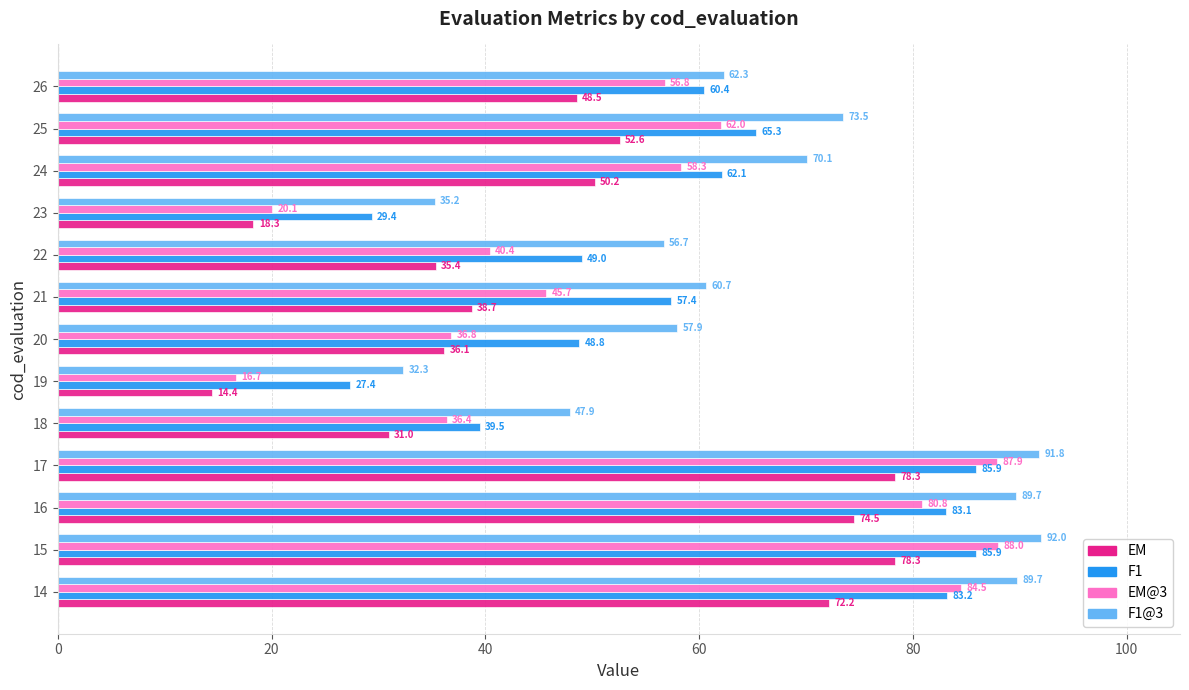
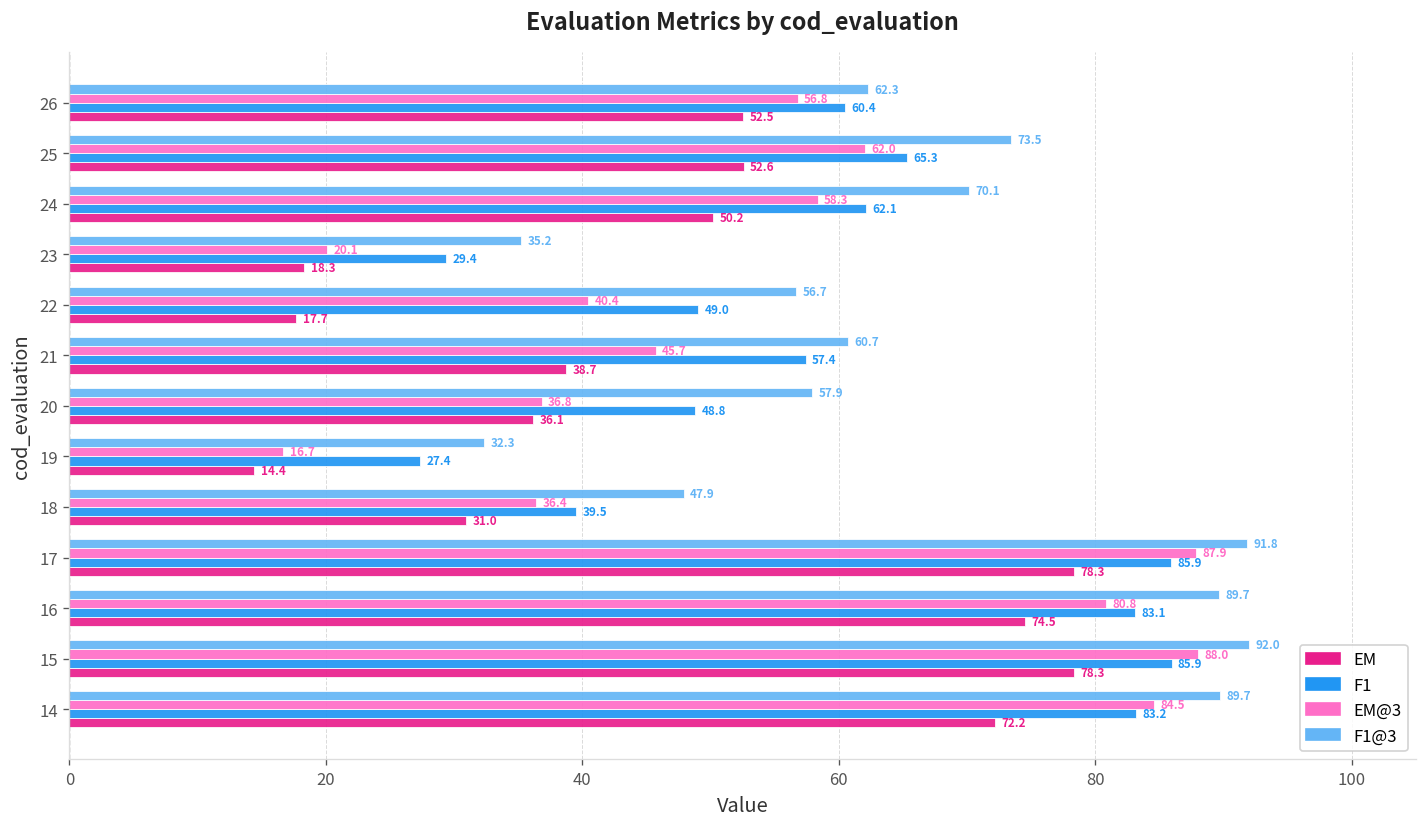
  {
    "EM": {
-     "26": 48.5,
+     "26": 52.5,
      "25": 52.6,
      "24": 50.2,
      "23": 18.3,
-     "22": 35.4,
+     "22": 17.7,
      "21": 38.7,
      "20": 36.1,
      "19": 14.4,
      "18": 31.0,
      "17": 78.3,
      "16": 74.5,
      "15": 78.3,
      "14": 72.2
    },
    "F1": {
      "26": 60.4,
      "25": 65.3,
      "24": 62.1,
      "23": 29.4,
      "22": 49.0,
      "21": 57.4,
      "20": 48.8,
      "19": 27.4,
      "18": 39.5,
      "17": 85.9,
      "16": 83.1,
      "15": 85.9,
      "14": 83.2
    },
    "EM@3": {
      "26": 56.8,
      "25": 62.0,
      "24": 58.3,
      "23": 20.1,
      "22": 40.4,
      "21": 45.7,
      "20": 36.8,
      "19": 16.7,
      "18": 36.4,
      "17": 87.9,
      "16": 80.8,
      "15": 88.0,
      "14": 84.5
    },
    "F1@3": {
      "26": 62.3,
      "25": 73.5,
      "24": 70.1,
      "23": 35.2,
      "22": 56.7,
      "21": 60.7,
      "20": 57.9,
      "19": 32.3,
      "18": 47.9,
      "17": 91.8,
      "16": 89.7,
      "15": 92.0,
      "14": 89.7
    }
  }
